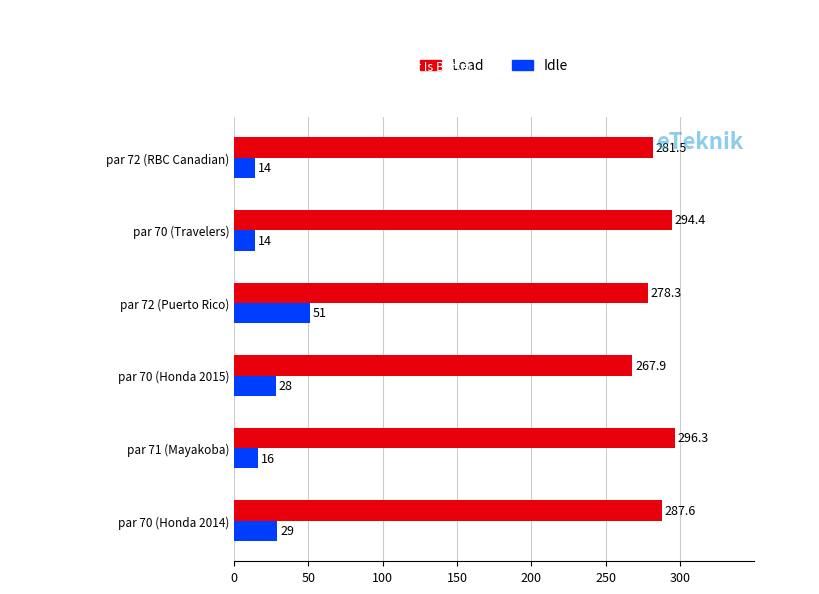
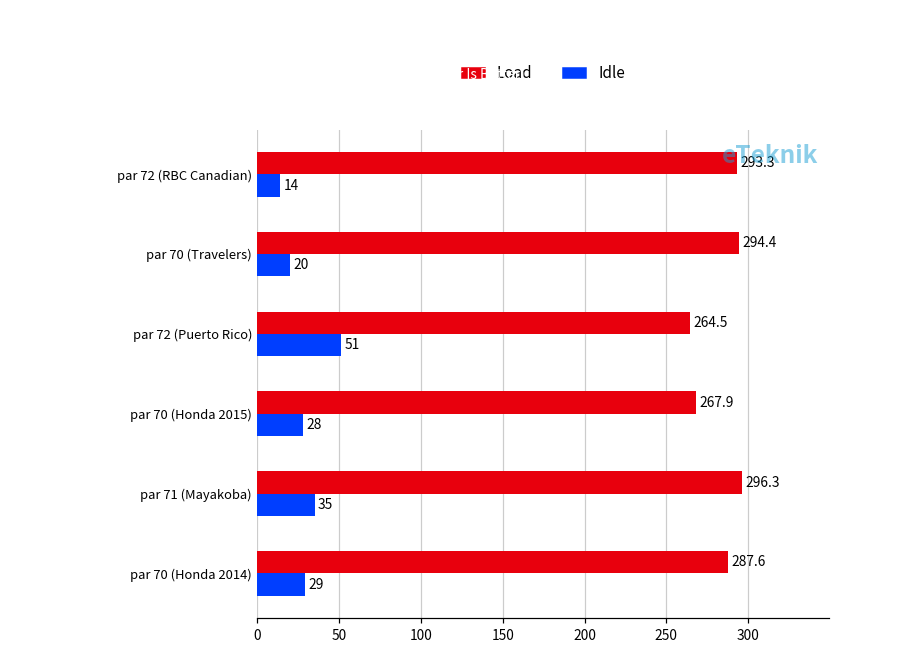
  {
    "Load": {
-     "par 72 (RBC Canadian)": 281.5,
+     "par 72 (RBC Canadian)": 293.3,
      "par 70 (Travelers)": 294.4,
-     "par 72 (Puerto Rico)": 278.3,
+     "par 72 (Puerto Rico)": 264.5,
      "par 70 (Honda 2015)": 267.9,
      "par 71 (Mayakoba)": 296.3,
      "par 70 (Honda 2014)": 287.6
    },
    "Idle": {
      "par 72 (RBC Canadian)": 14,
-     "par 70 (Travelers)": 14,
+     "par 70 (Travelers)": 20,
      "par 72 (Puerto Rico)": 51,
      "par 70 (Honda 2015)": 28,
-     "par 71 (Mayakoba)": 16,
+     "par 71 (Mayakoba)": 35,
      "par 70 (Honda 2014)": 29
    }
  }
